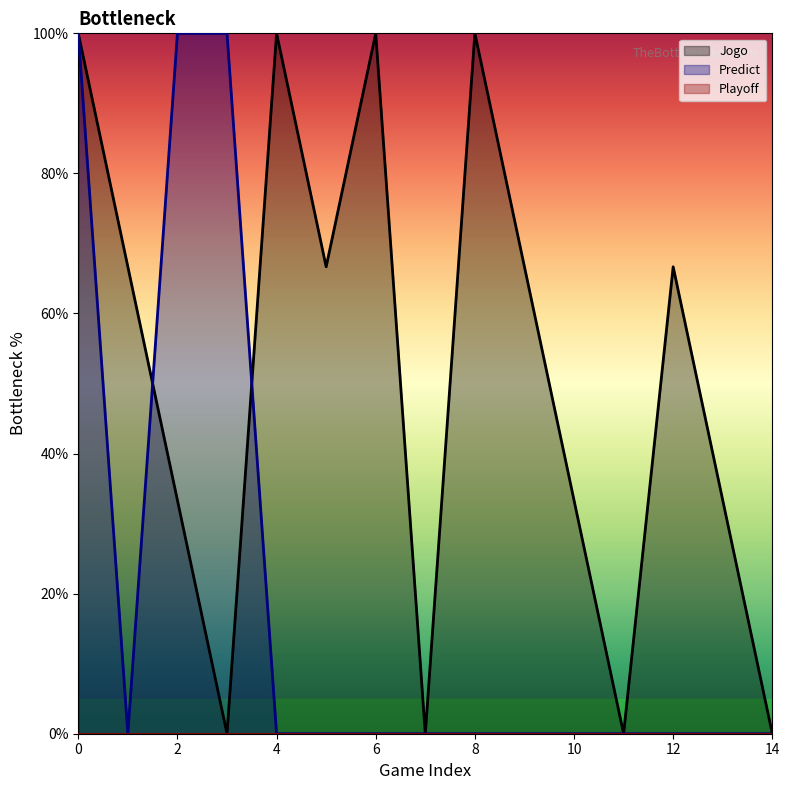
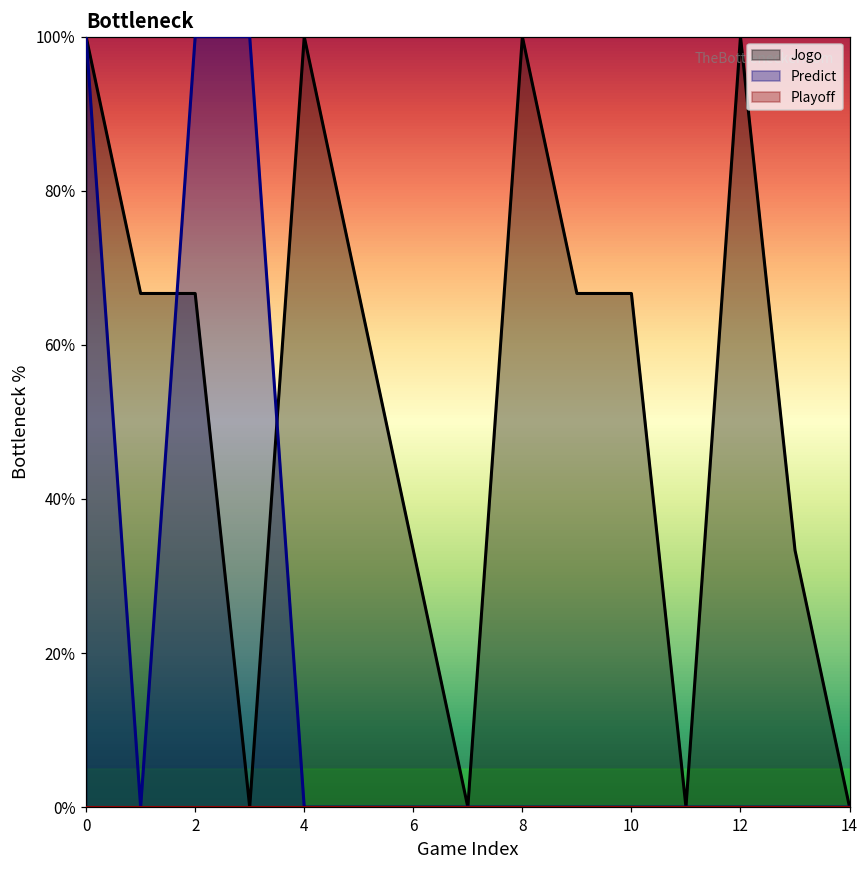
  {
    "Jogo": {
-     "2": "33%",
+     "2": "67%",
      "4": "100%",
-     "6": "100%",
+     "6": "33%",
      "8": "100%",
-     "10": "33%",
-     "12": "67%"
+     "10": "67%",
+     "12": "100%"
    },
    "Predict": {
      "2": "100%"
    }
  }
